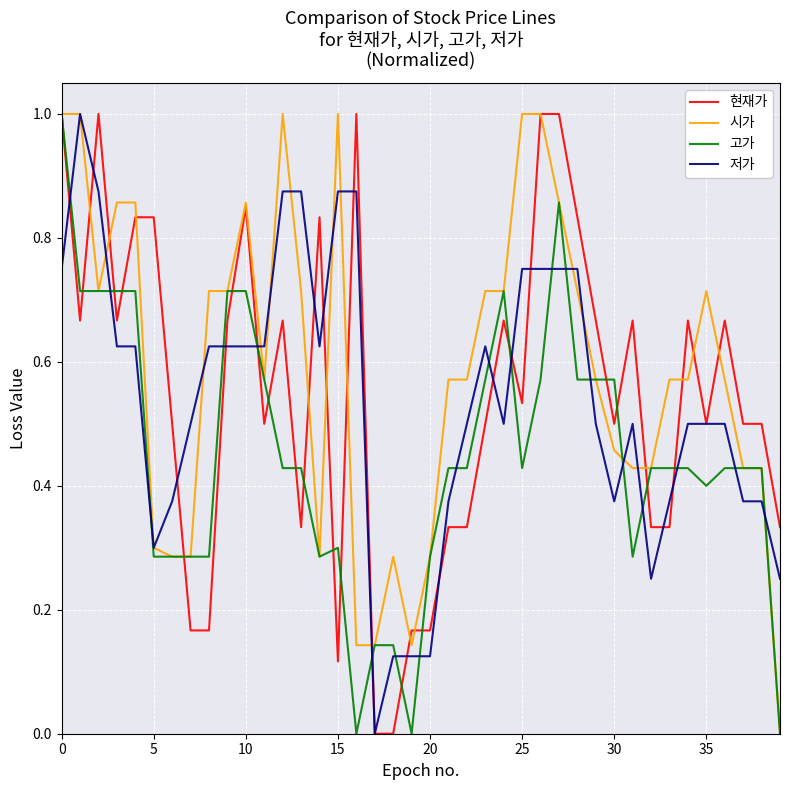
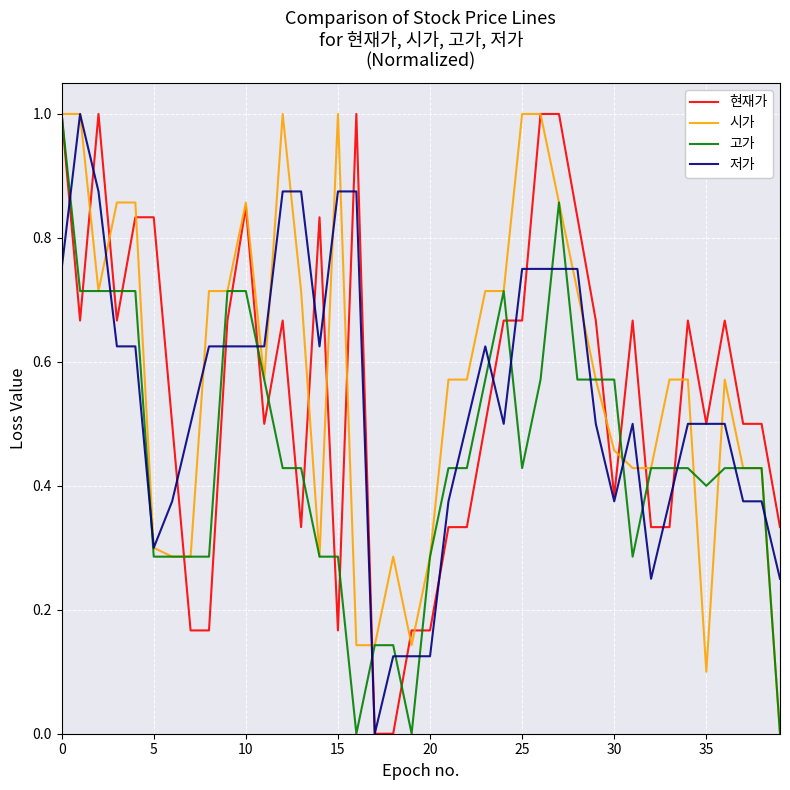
  {
    "현재가": {
      "5": 0.83,
      "10": 0.85,
-     "15": 0.12,
+     "15": 0.17,
      "20": 0.17,
-     "25": 0.53,
-     "30": 0.50
+     "25": 0.67,
+     "30": 0.38
    },
    "시가": {
      "10": 0.86,
      "15": 1.00,
      "25": 1.00,
      "30": 0.46,
-     "35": 0.71
+     "35": 0.10
    },
    "고가": {
      "5": 0.29,
      "10": 0.71,
-     "15": 0.30,
+     "15": 0.29,
      "25": 0.43,
      "30": 0.57,
      "35": 0.40
    },
    "저가": {
      "0": 0.75,
      "10": 0.63,
      "15": 0.88,
      "20": 0.13,
      "25": 0.75,
      "30": 0.38
    }
  }
